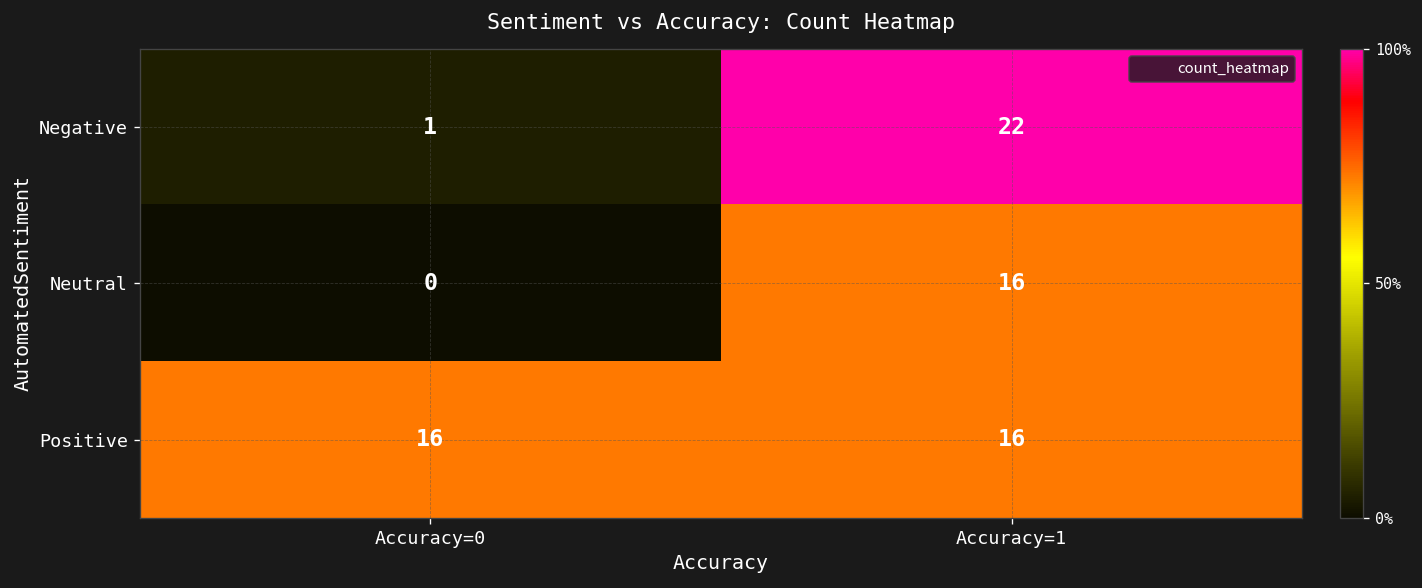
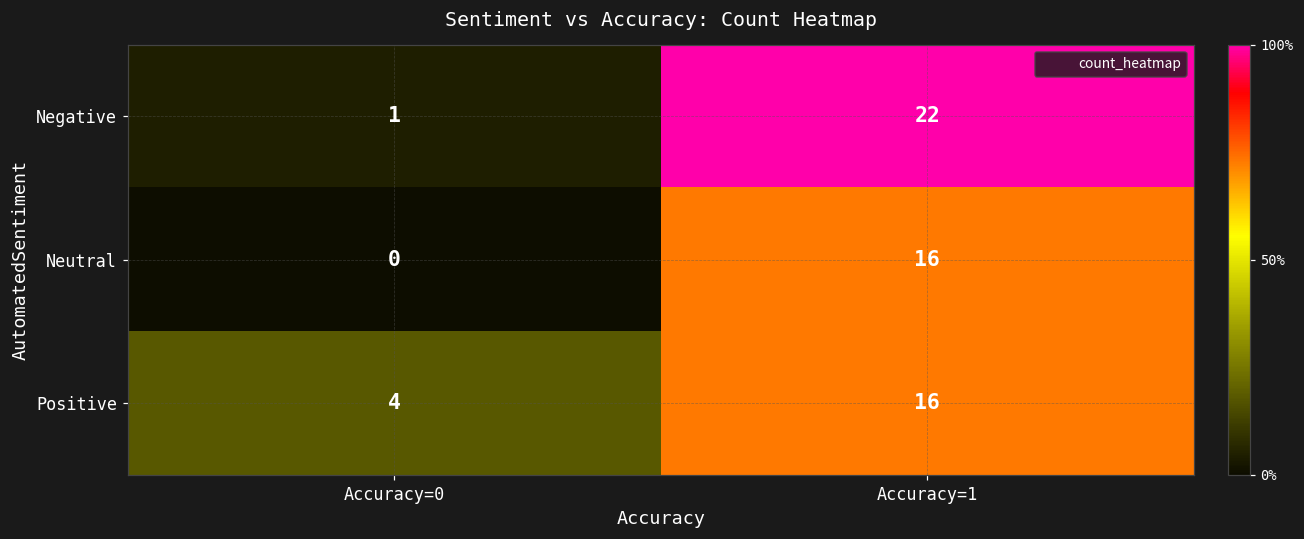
  {
    "Negative": {
      "Accuracy=0": 1,
      "Accuracy=1": 22
    },
    "Neutral": {
      "Accuracy=0": 0,
      "Accuracy=1": 16
    },
    "Positive": {
-     "Accuracy=0": 16,
+     "Accuracy=0": 4,
      "Accuracy=1": 16
    }
  }
